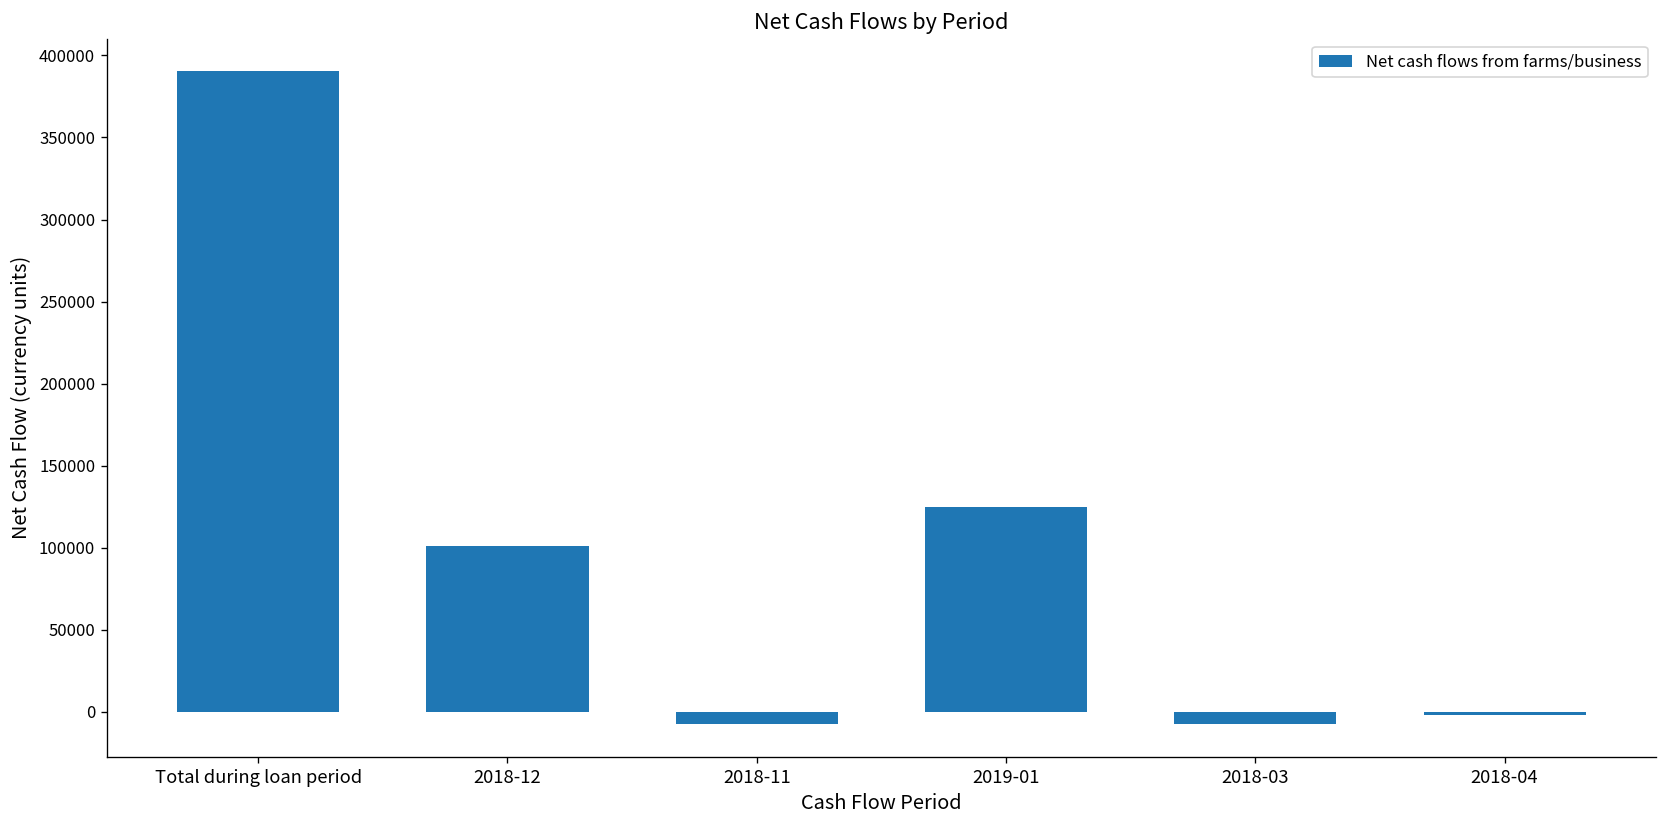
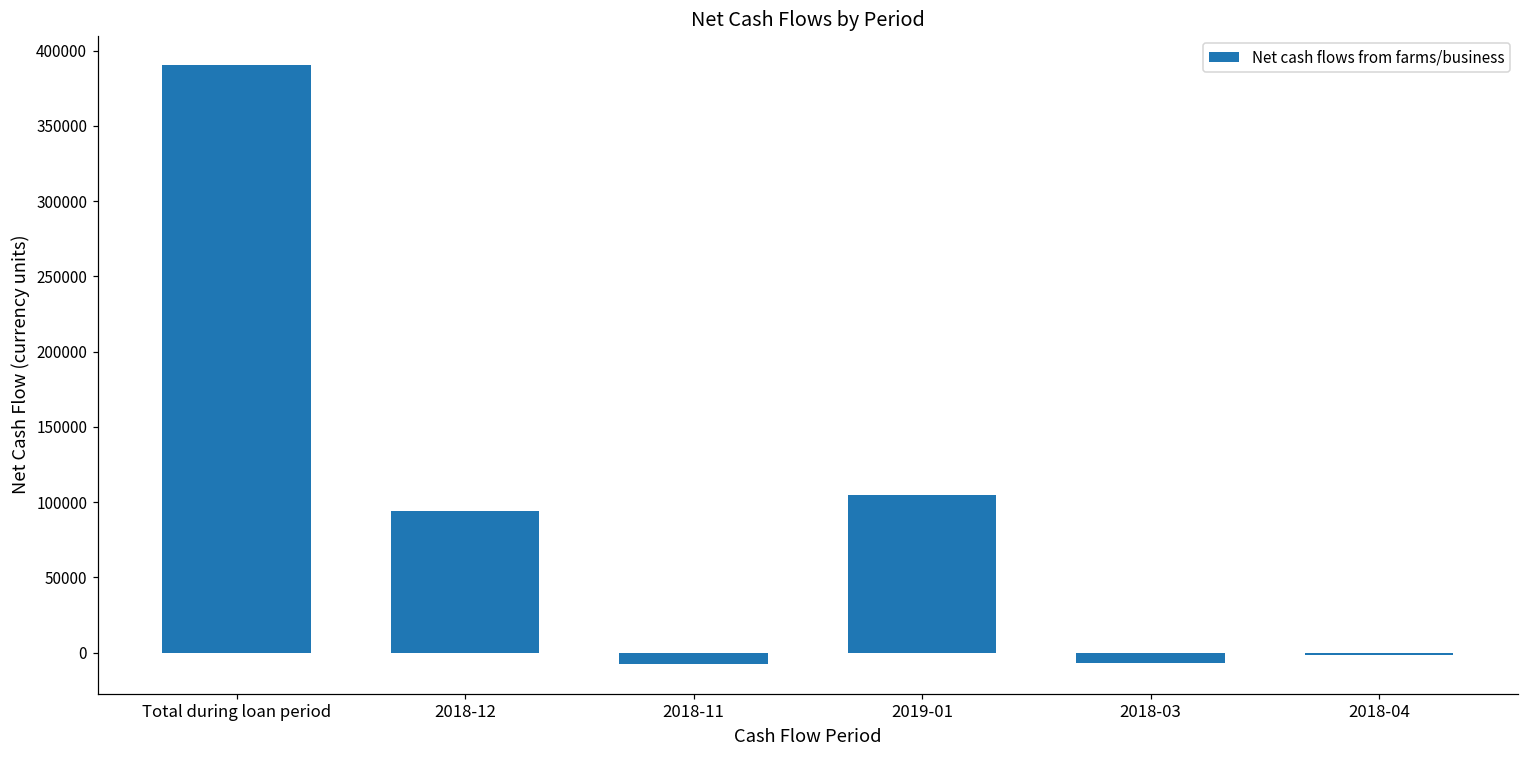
  {
    "Total during loan period": 390000,
-   "2018-12": 101000,
+   "2018-12": 94000,
    "2018-11": -8000,
-   "2019-01": 125000,
+   "2019-01": 105000,
    "2018-03": -7000,
    "2018-04": -2000
  }
